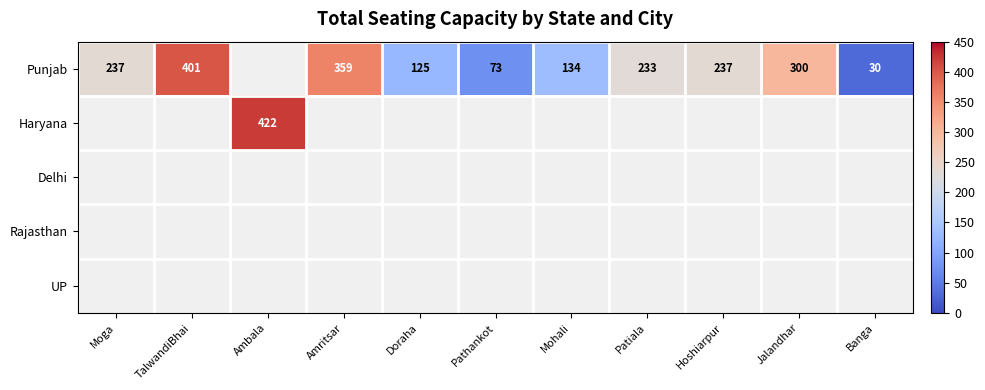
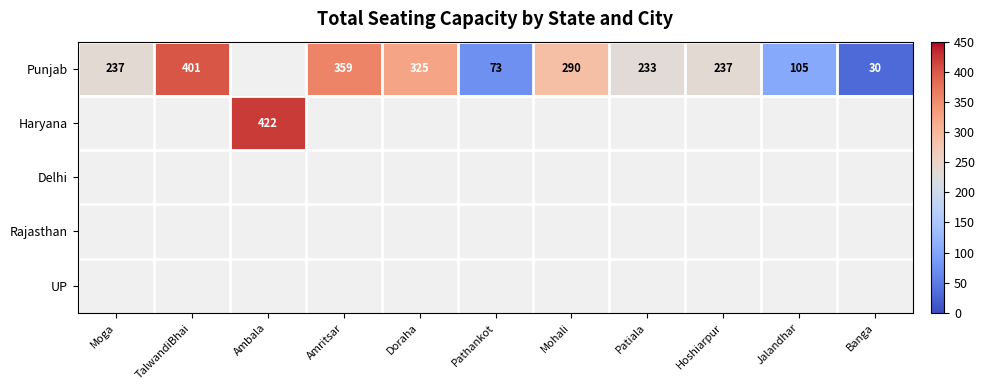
  {
    "Punjab": {
      "Moga": 237,
      "TalwandiBhai": 401,
      "Amritsar": 359,
-     "Doraha": 125,
+     "Doraha": 325,
      "Pathankot": 73,
-     "Mohali": 134,
+     "Mohali": 290,
      "Patiala": 233,
      "Hoshiarpur": 237,
-     "Jalandhar": 300,
+     "Jalandhar": 105,
      "Banga": 30
    },
    "Haryana": {
      "Ambala": 422
    }
  }
